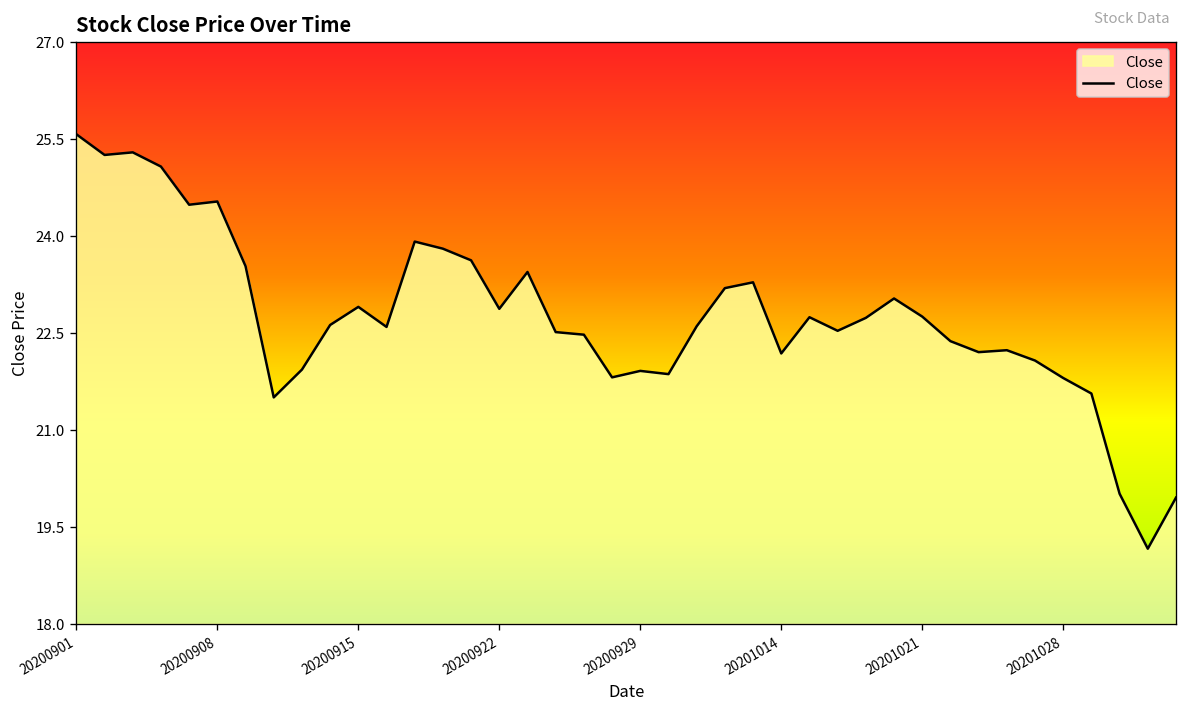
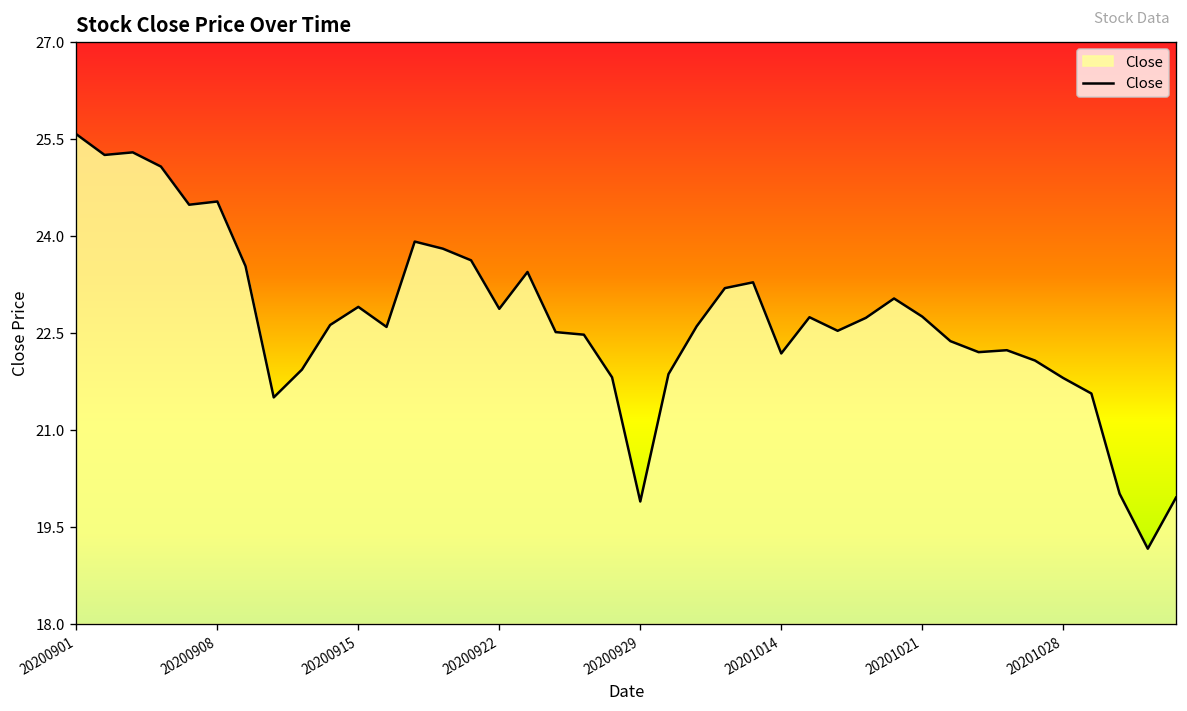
  {
    "20200901": 25.6,
    "20200908": 24.5,
    "20200915": 22.9,
    "20200922": 22.9,
-   "20200929": 21.9,
+   "20200929": 19.9,
    "20201014": 22.2,
    "20201021": 22.8,
    "20201028": 21.8
  }
